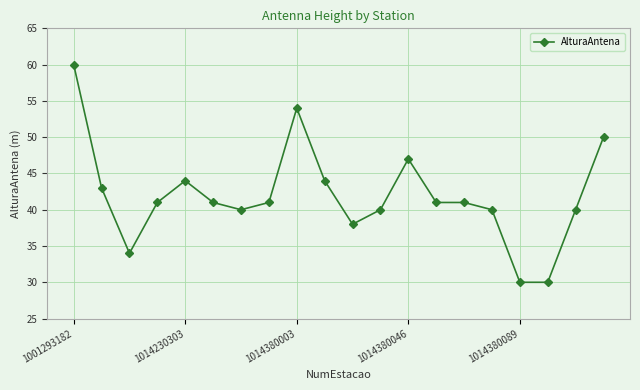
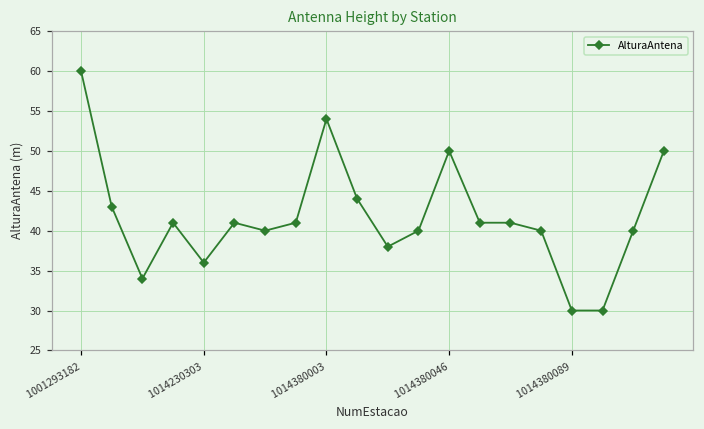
  {
    "1001293182": 60,
-   "1014230303": 44,
+   "1014230303": 36,
    "1014380003": 54,
-   "1014380046": 47,
+   "1014380046": 50,
    "1014380089": 30
  }
